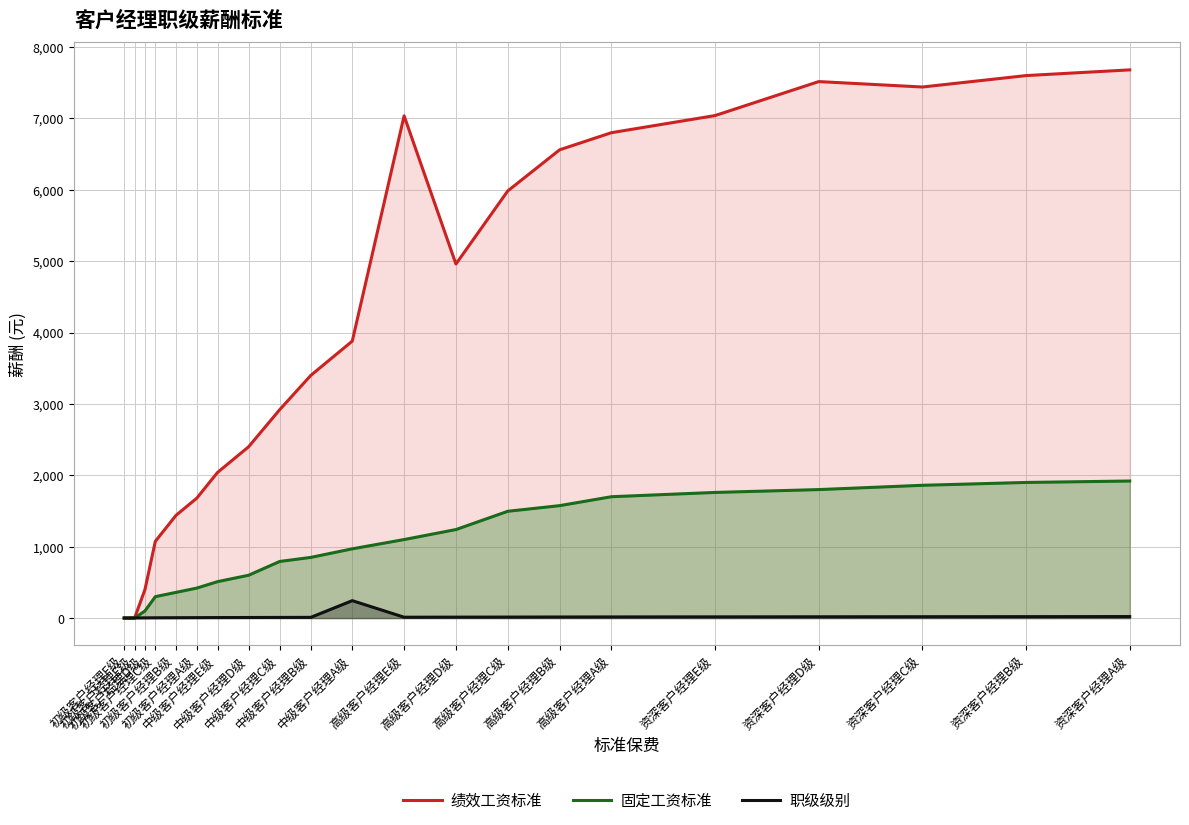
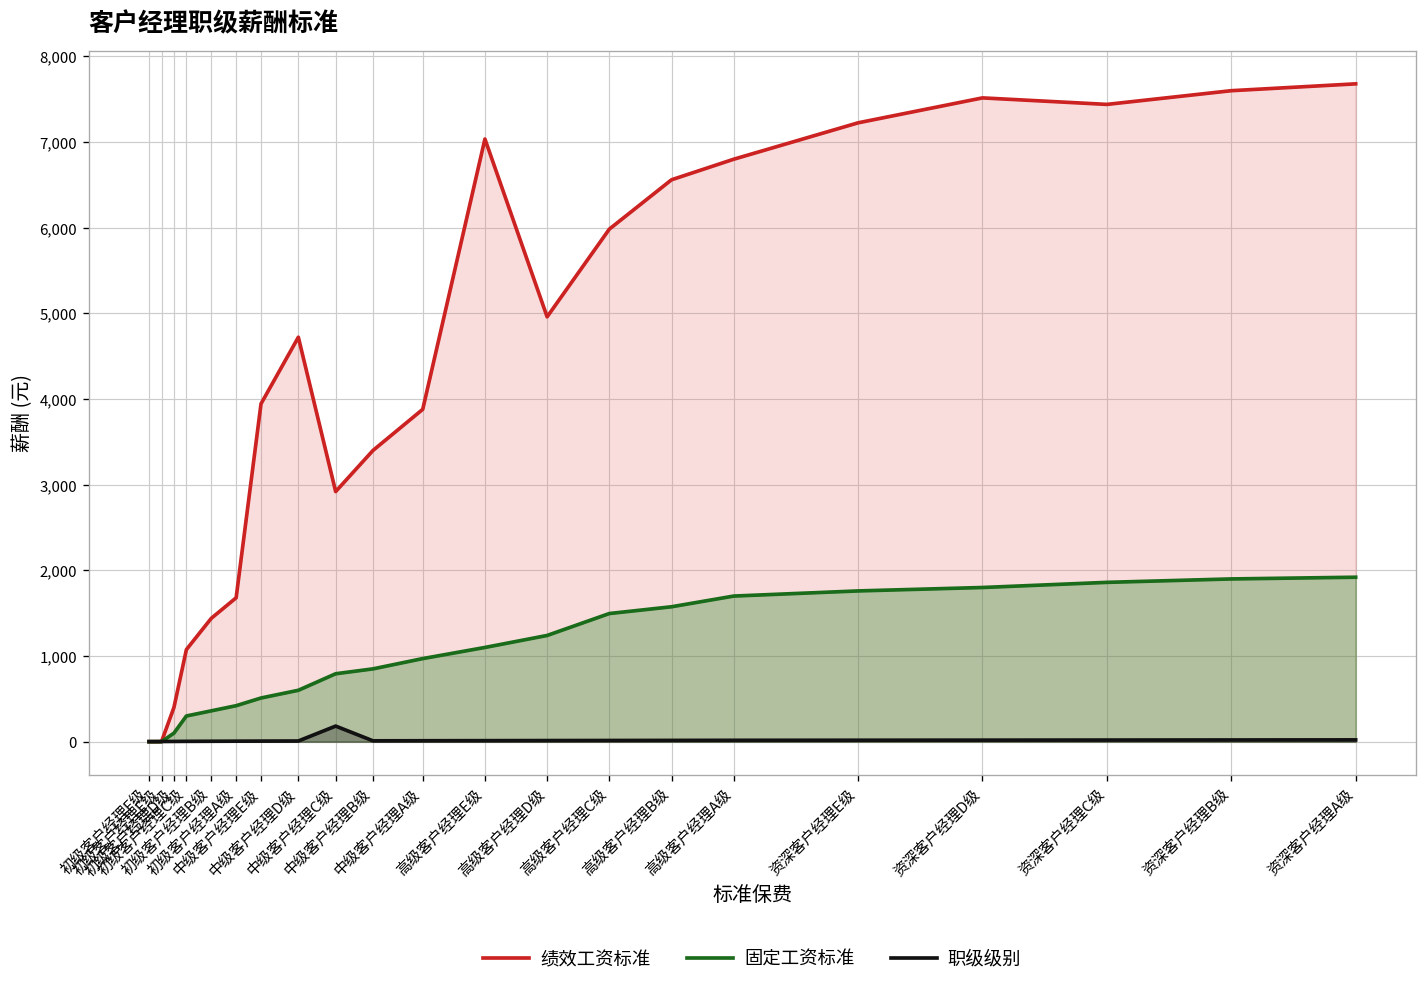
  {
    "绩效工资标准": {
      "初级客户经理D级": "400",
      "初级客户经理C级": "1,100",
      "初级客户经理B级": "1,400",
      "初级客户经理A级": "1,700",
-     "中级客户经理E级": "2,000",
-     "中级客户经理D级": "2,400",
+     "中级客户经理E级": "3,900",
+     "中级客户经理D级": "4,700",
      "中级客户经理C级": "2,900",
      "中级客户经理B级": "3,400",
      "中级客户经理A级": "3,900",
      "高级客户经理E级": "7,000",
      "高级客户经理D级": "5,000",
      "高级客户经理C级": "6,000",
      "高级客户经理B级": "6,600",
      "高级客户经理A级": "6,800",
-     "资深客户经理E级": "7,000",
+     "资深客户经理E级": "7,200",
      "资深客户经理D级": "7,500",
      "资深客户经理C级": "7,400",
      "资深客户经理B级": "7,600",
      "资深客户经理A级": "7,700"
    },
    "固定工资标准": {
      "初级客户经理D级": "100",
      "初级客户经理C级": "300",
      "初级客户经理B级": "400",
      "初级客户经理A级": "400",
      "中级客户经理E级": "500",
      "中级客户经理D级": "600",
      "中级客户经理C级": "800",
      "中级客户经理B级": "900",
      "中级客户经理A级": "1,000",
      "高级客户经理E级": "1,100",
      "高级客户经理D级": "1,200",
      "高级客户经理C级": "1,500",
      "高级客户经理B级": "1,600",
      "高级客户经理A级": "1,700",
      "资深客户经理E级": "1,800",
      "资深客户经理D级": "1,800",
      "资深客户经理C级": "1,900",
      "资深客户经理B级": "1,900",
      "资深客户经理A级": "1,900"
    },
    "职级级别": {
      "初级客户经理D级": "0",
      "初级客户经理C级": "0",
      "初级客户经理B级": "0",
      "初级客户经理A级": "0",
      "中级客户经理E级": "0",
      "中级客户经理D级": "0",
-     "中级客户经理C级": "0",
+     "中级客户经理C级": "200",
      "中级客户经理B级": "0",
-     "中级客户经理A级": "200",
+     "中级客户经理A级": "0",
      "高级客户经理E级": "0",
      "高级客户经理D级": "0",
      "高级客户经理C级": "0",
      "高级客户经理B级": "0",
      "高级客户经理A级": "0",
      "资深客户经理E级": "0",
      "资深客户经理D级": "0",
      "资深客户经理C级": "0",
      "资深客户经理B级": "0",
      "资深客户经理A级": "0"
    }
  }
